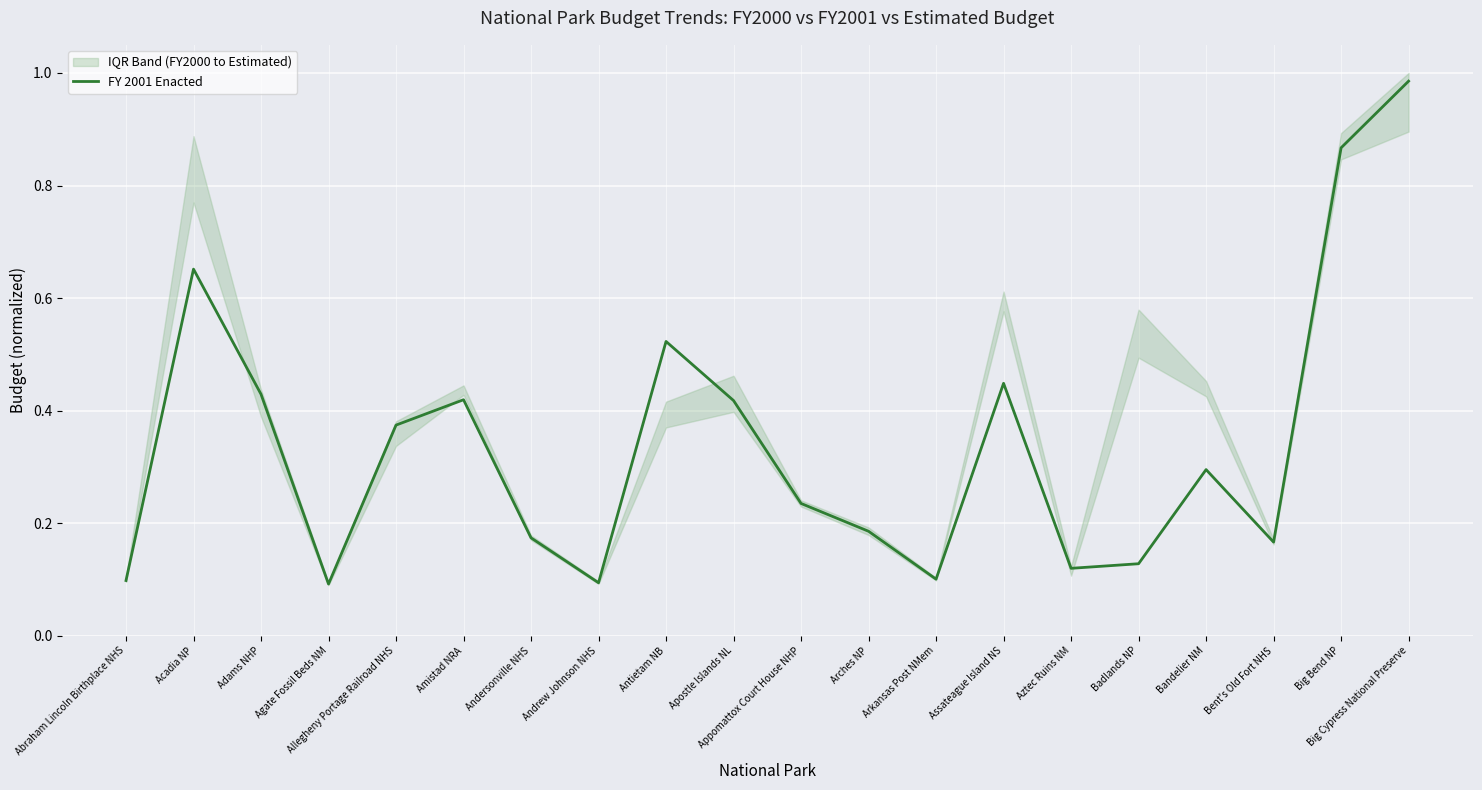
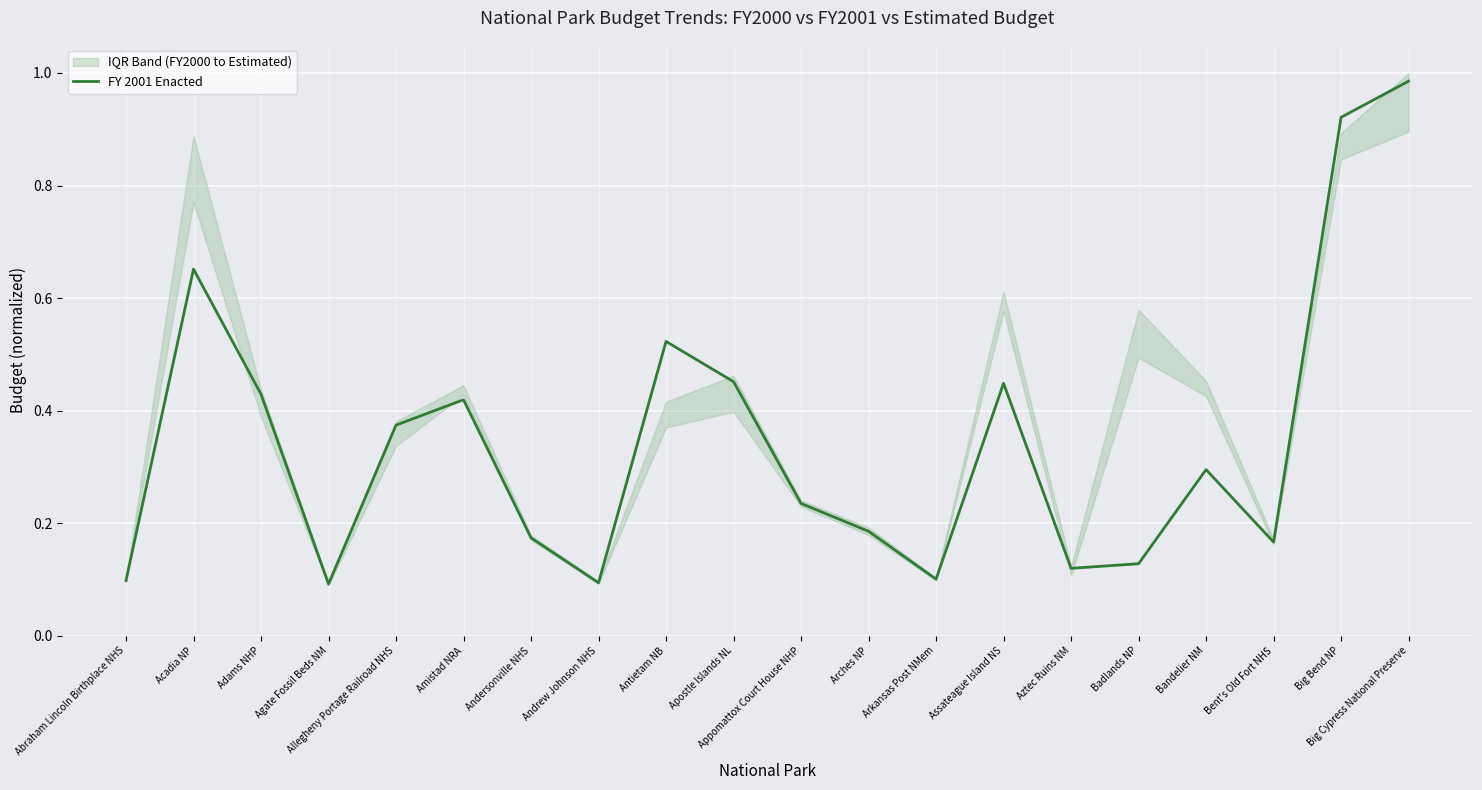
  {
    "FY 2001 Enacted": {
      "Acadia NP": 0.65,
      "Adams NHP": 0.43,
      "Allegheny Portage Railroad NHS": 0.37,
      "Amistad NRA": 0.42,
      "Andersonville NHS": 0.17,
      "Antietam NB": 0.52,
-     "Apostle Islands NL": 0.42,
+     "Apostle Islands NL": 0.45,
      "Appomattox Court House NHP": 0.24,
      "Arches NP": 0.19,
      "Assateague Island NS": 0.45,
      "Badlands NP": 0.13,
      "Bandelier NM": 0.30,
      "Bent's Old Fort NHS": 0.17,
-     "Big Bend NP": 0.87,
+     "Big Bend NP": 0.92,
      "Big Cypress National Preserve": 0.99
    }
  }
